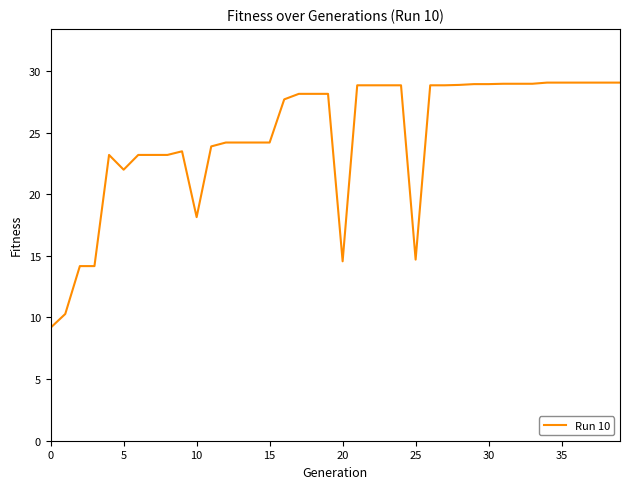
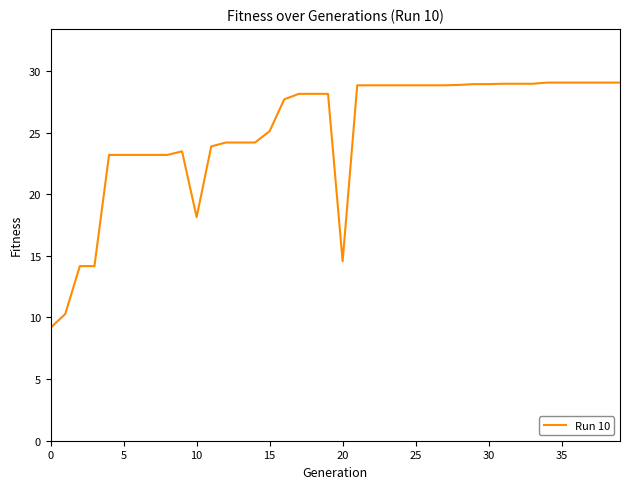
  {
    "0": 9.2,
-   "5": 22.0,
+   "5": 23.2,
    "10": 18.1,
-   "15": 24.2,
+   "15": 25.1,
    "20": 14.6,
-   "25": 14.7,
+   "25": 28.8,
    "30": 28.9,
    "35": 29.0
  }
